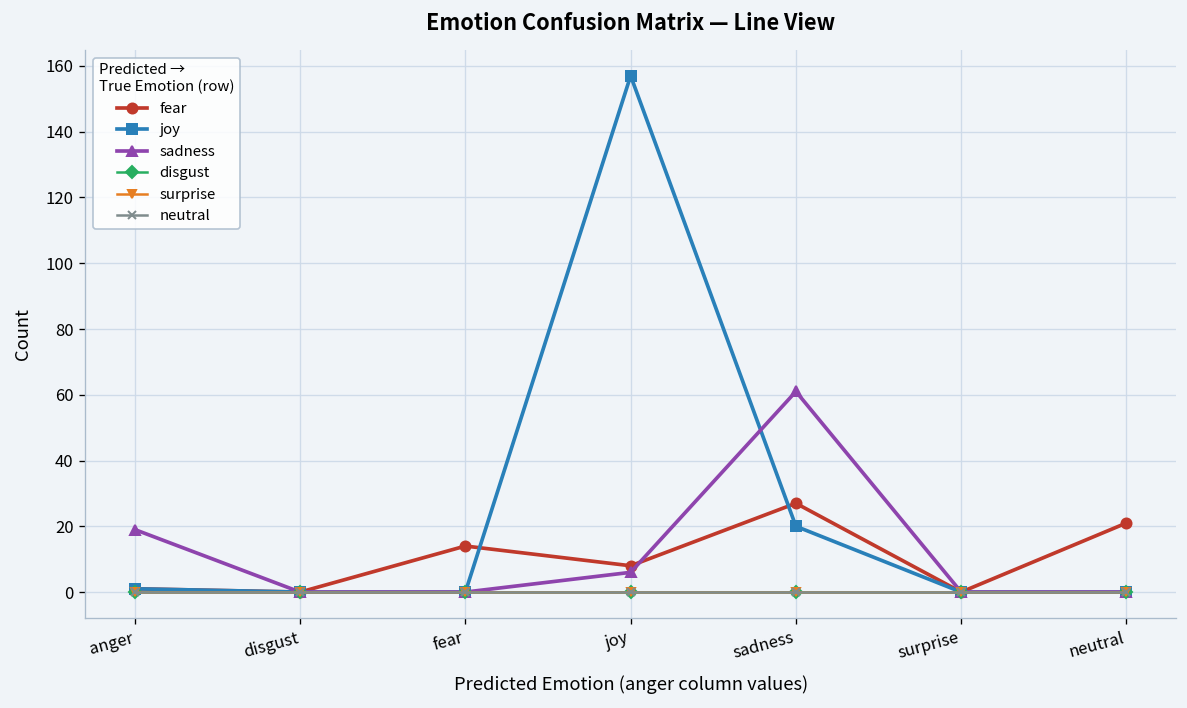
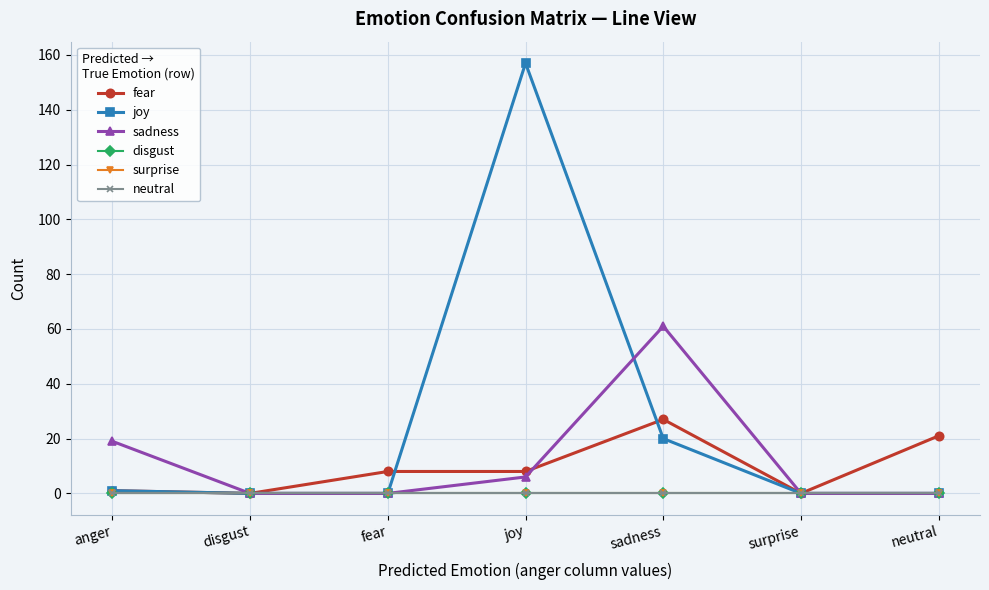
  {
    "fear": {
-     "fear": 14,
+     "fear": 8,
      "joy": 8,
      "sadness": 27,
      "neutral": 21
    },
    "joy": {
      "joy": 157,
      "sadness": 20
    },
    "sadness": {
      "anger": 19,
      "joy": 6,
      "sadness": 61
    },
    "neutral": {
      "anger": 0,
      "joy": 0,
      "sadness": 0
    }
  }
